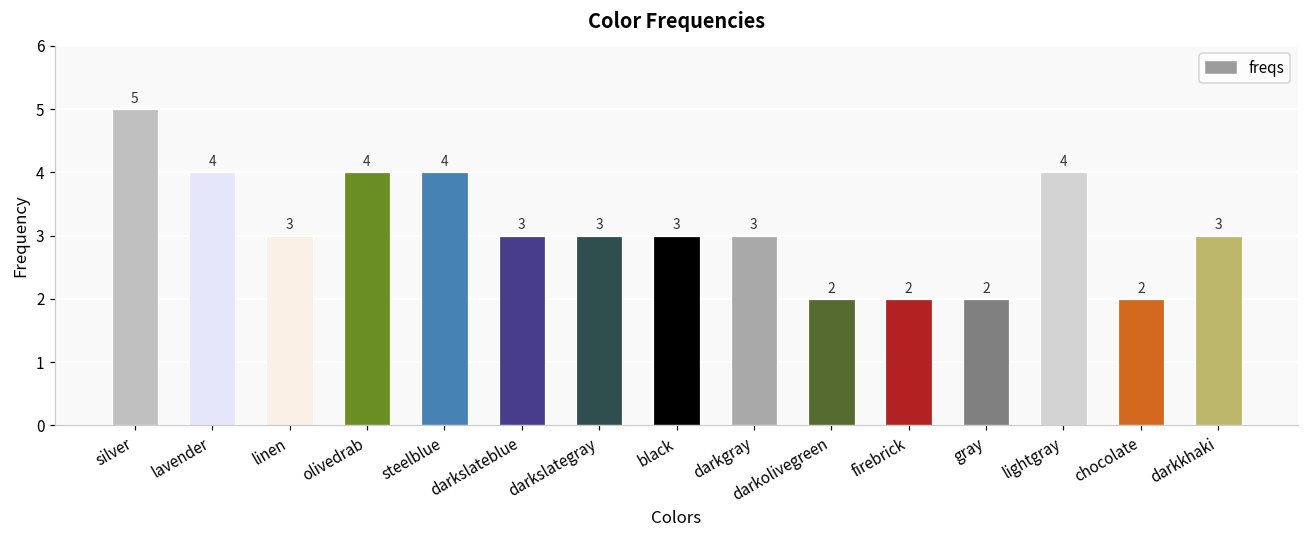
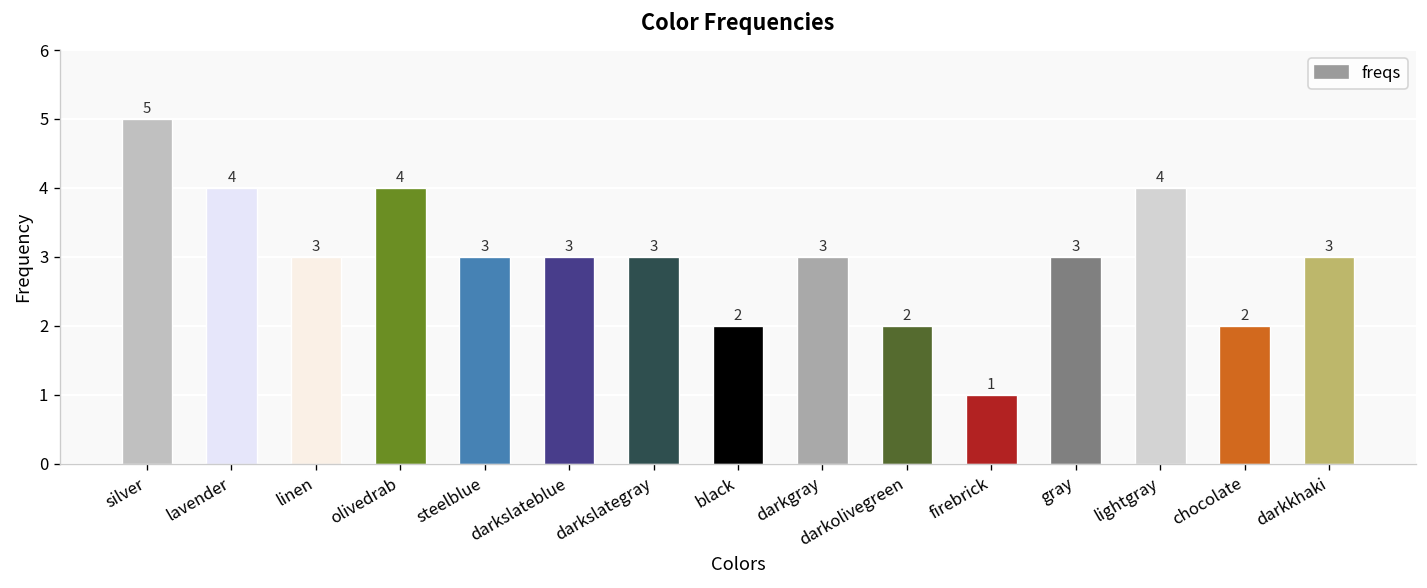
  {
    "silver": 5,
    "lavender": 4,
    "linen": 3,
    "olivedrab": 4,
-   "steelblue": 4,
+   "steelblue": 3,
    "darkslateblue": 3,
    "darkslategray": 3,
-   "black": 3,
+   "black": 2,
    "darkgray": 3,
    "darkolivegreen": 2,
-   "firebrick": 2,
-   "gray": 2,
+   "firebrick": 1,
+   "gray": 3,
    "lightgray": 4,
    "chocolate": 2,
    "darkkhaki": 3
  }
